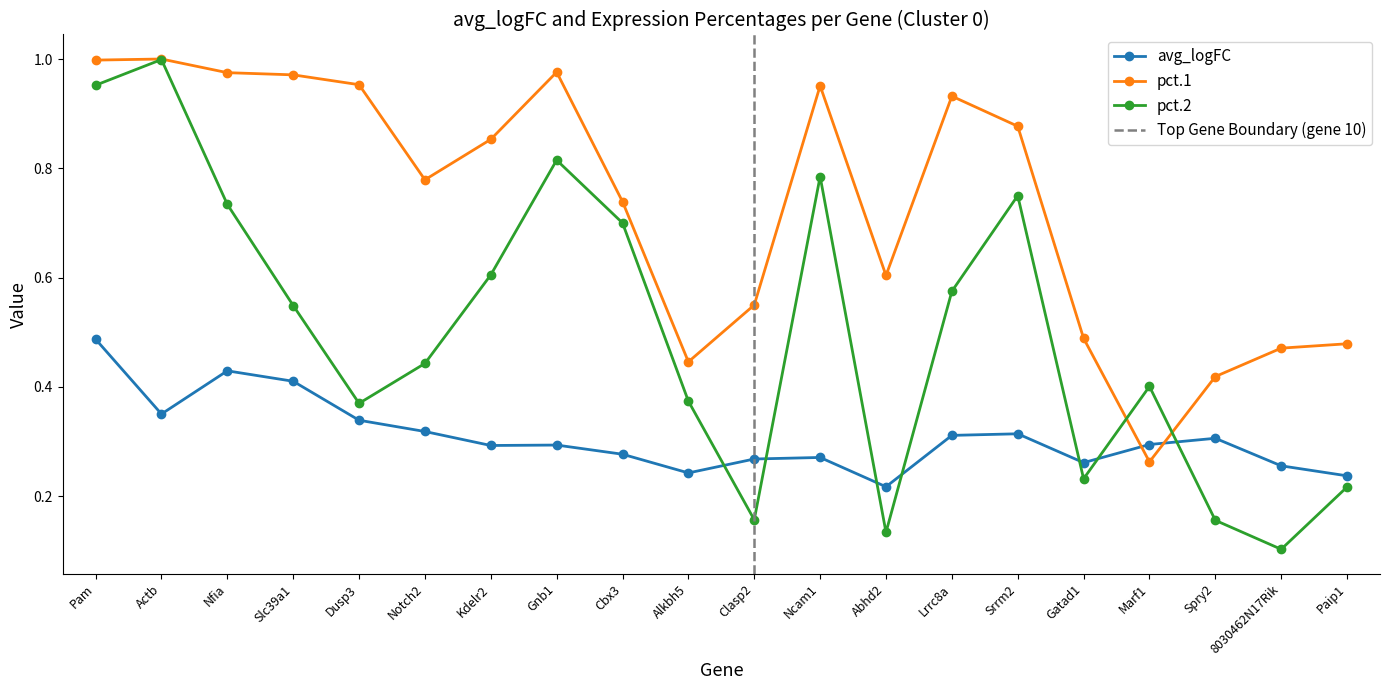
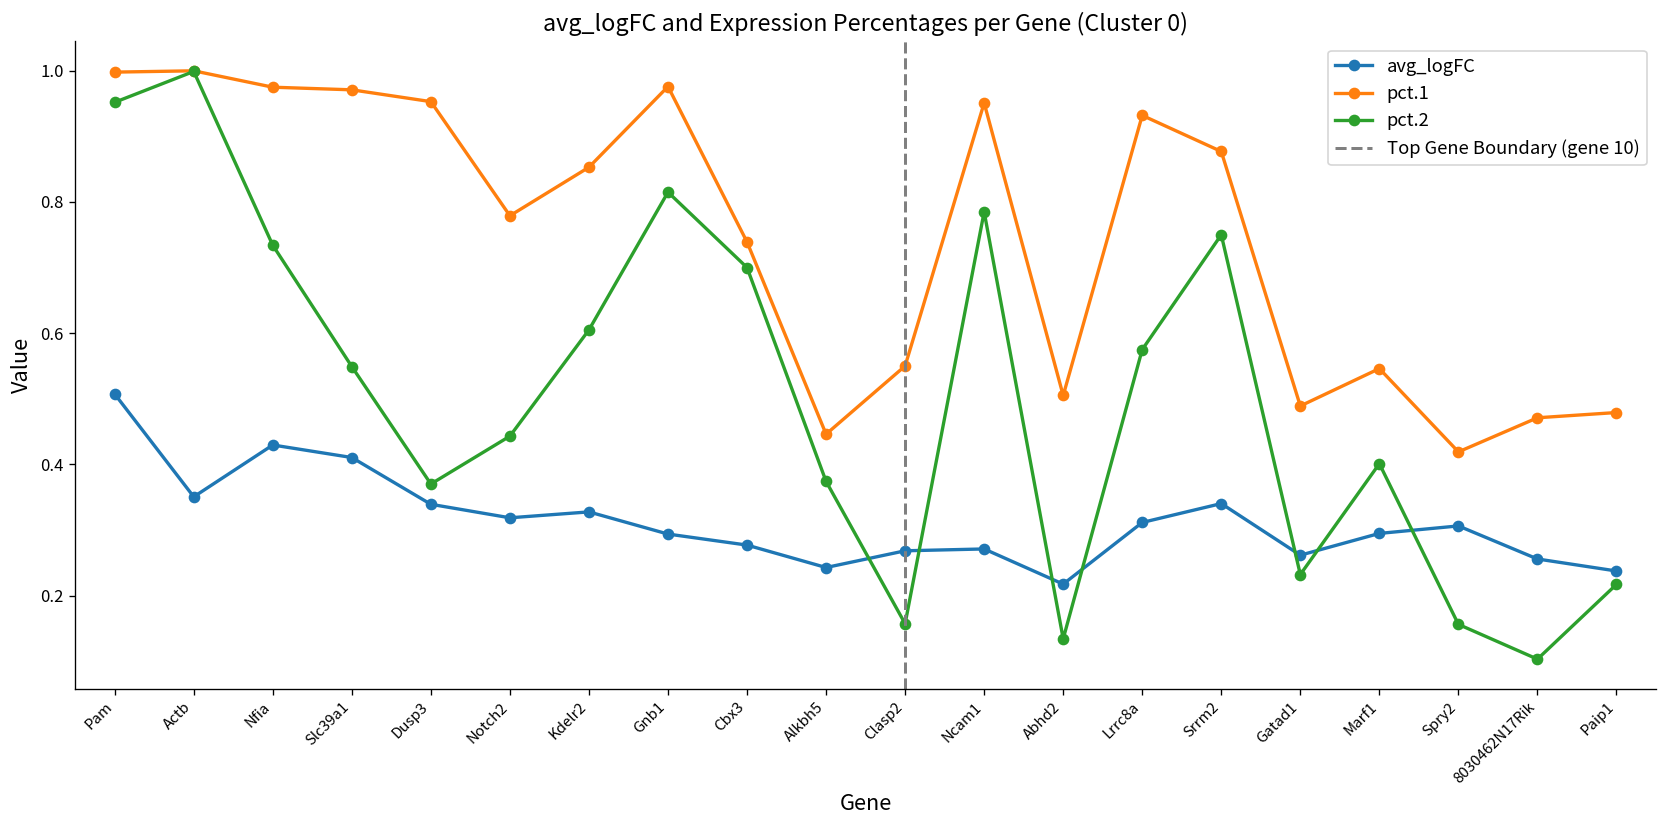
  {
    "avg_logFC": {
-     "Pam": 0.49,
+     "Pam": 0.51,
      "Actb": 0.35,
      "Nfia": 0.43,
      "Slc39a1": 0.41,
      "Dusp3": 0.34,
      "Notch2": 0.32,
-     "Kdelr2": 0.29,
+     "Kdelr2": 0.33,
      "Gnb1": 0.29,
      "Cbx3": 0.28,
      "Alkbh5": 0.24,
      "Clasp2": 0.27,
      "Ncam1": 0.27,
      "Abhd2": 0.22,
      "Lrrc8a": 0.31,
-     "Srrm2": 0.31,
+     "Srrm2": 0.34,
      "Gatad1": 0.26,
      "Marf1": 0.29,
      "Spry2": 0.31,
      "8030462N17Rik": 0.26,
      "Paip1": 0.24
    },
    "pct.1": {
      "Pam": 1.00,
      "Nfia": 0.98,
      "Slc39a1": 0.97,
      "Dusp3": 0.95,
      "Notch2": 0.78,
      "Kdelr2": 0.85,
      "Gnb1": 0.98,
      "Cbx3": 0.74,
      "Alkbh5": 0.45,
      "Clasp2": 0.55,
      "Ncam1": 0.95,
-     "Abhd2": 0.60,
+     "Abhd2": 0.51,
      "Lrrc8a": 0.93,
      "Srrm2": 0.88,
      "Gatad1": 0.49,
-     "Marf1": 0.26,
+     "Marf1": 0.55,
      "Spry2": 0.42,
      "8030462N17Rik": 0.47,
      "Paip1": 0.48
    },
    "pct.2": {
      "Pam": 0.95,
      "Nfia": 0.73,
      "Slc39a1": 0.55,
      "Dusp3": 0.37,
      "Notch2": 0.44,
      "Kdelr2": 0.61,
      "Gnb1": 0.82,
      "Cbx3": 0.70,
      "Alkbh5": 0.37,
      "Clasp2": 0.16,
      "Ncam1": 0.79,
      "Abhd2": 0.13,
      "Lrrc8a": 0.58,
      "Srrm2": 0.75,
      "Gatad1": 0.23,
      "Marf1": 0.40,
      "Spry2": 0.16,
      "8030462N17Rik": 0.10,
      "Paip1": 0.22
    }
  }
